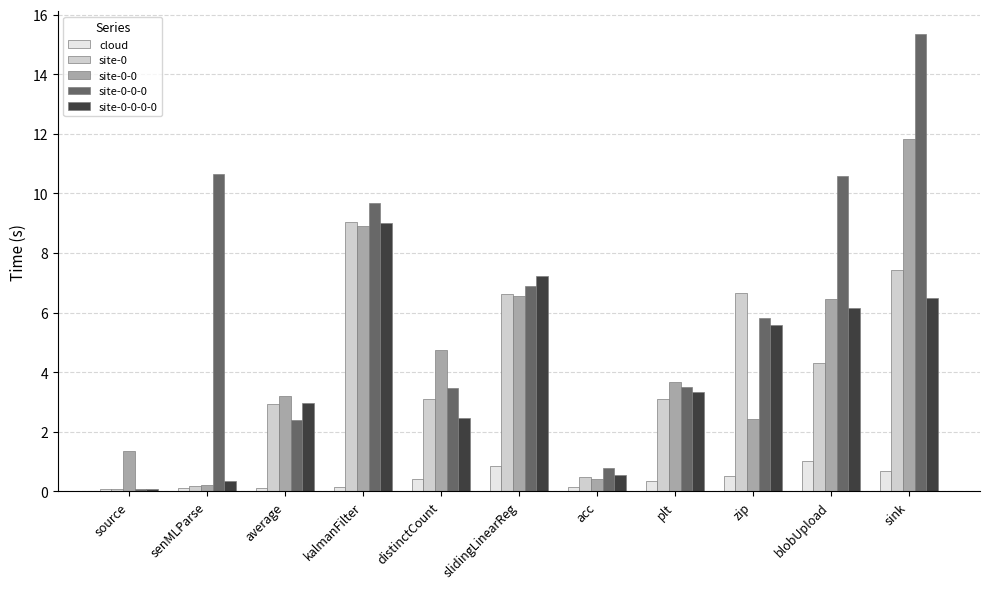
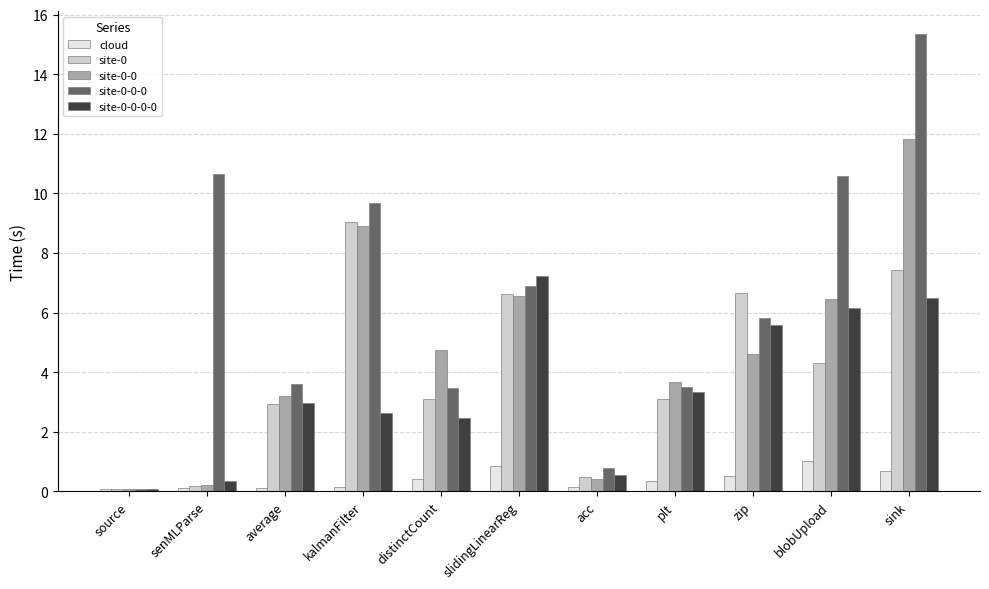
  {
    "site-0-0": {
-     "source": 1.4,
+     "source": 0.1,
      "senMLParse": 0.2,
      "average": 3.2,
      "kalmanFilter": 8.9,
      "distinctCount": 4.7,
      "slidingLinearReg": 6.6,
      "acc": 0.4,
      "plt": 3.7,
-     "zip": 2.4,
+     "zip": 4.6,
      "blobUpload": 6.5,
      "sink": 11.8
    },
    "site-0-0-0": {
      "source": 0.1,
      "senMLParse": 10.6,
-     "average": 2.4,
+     "average": 3.6,
      "kalmanFilter": 9.7,
      "distinctCount": 3.5,
      "slidingLinearReg": 6.9,
      "acc": 0.8,
      "plt": 3.5,
      "zip": 5.8,
      "blobUpload": 10.6,
      "sink": 15.3
    },
    "site-0-0-0-0": {
      "source": 0.1,
      "senMLParse": 0.3,
      "average": 3.0,
-     "kalmanFilter": 9.0,
+     "kalmanFilter": 2.6,
      "distinctCount": 2.5,
      "slidingLinearReg": 7.2,
      "acc": 0.6,
      "plt": 3.3,
      "zip": 5.6,
      "blobUpload": 6.1,
      "sink": 6.5
    }
  }
